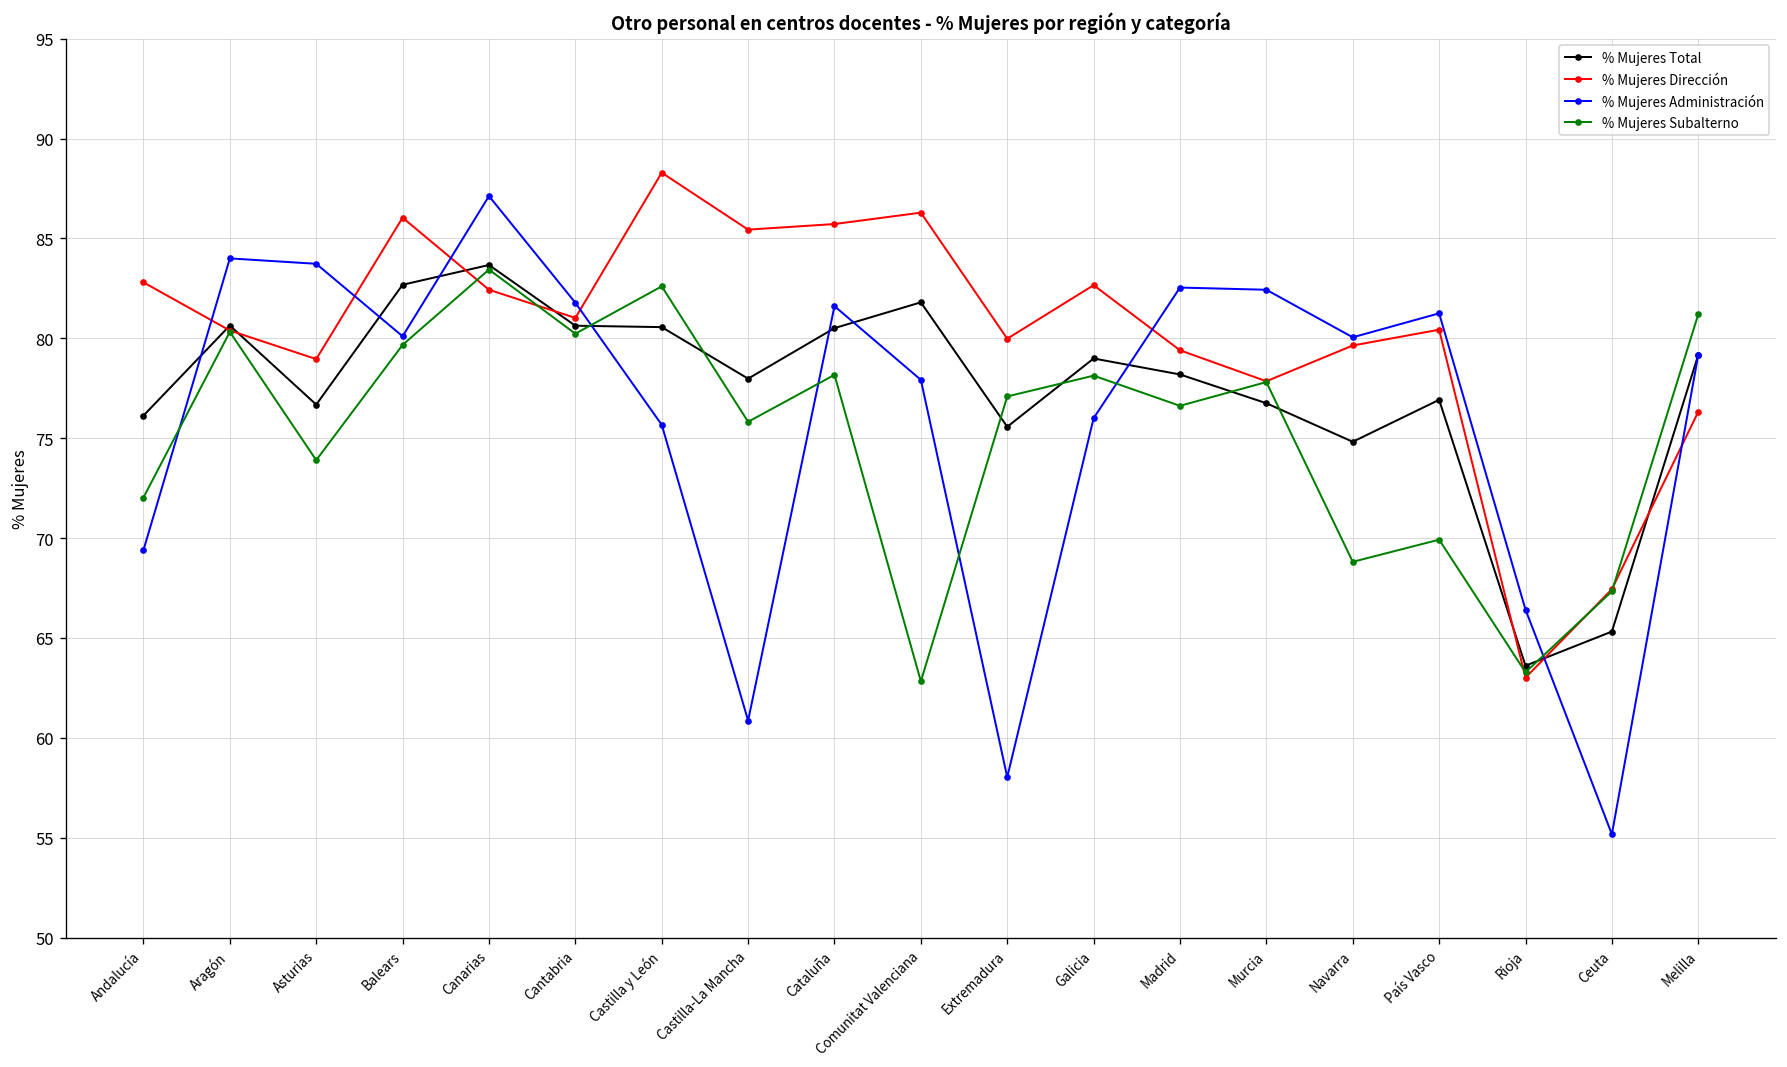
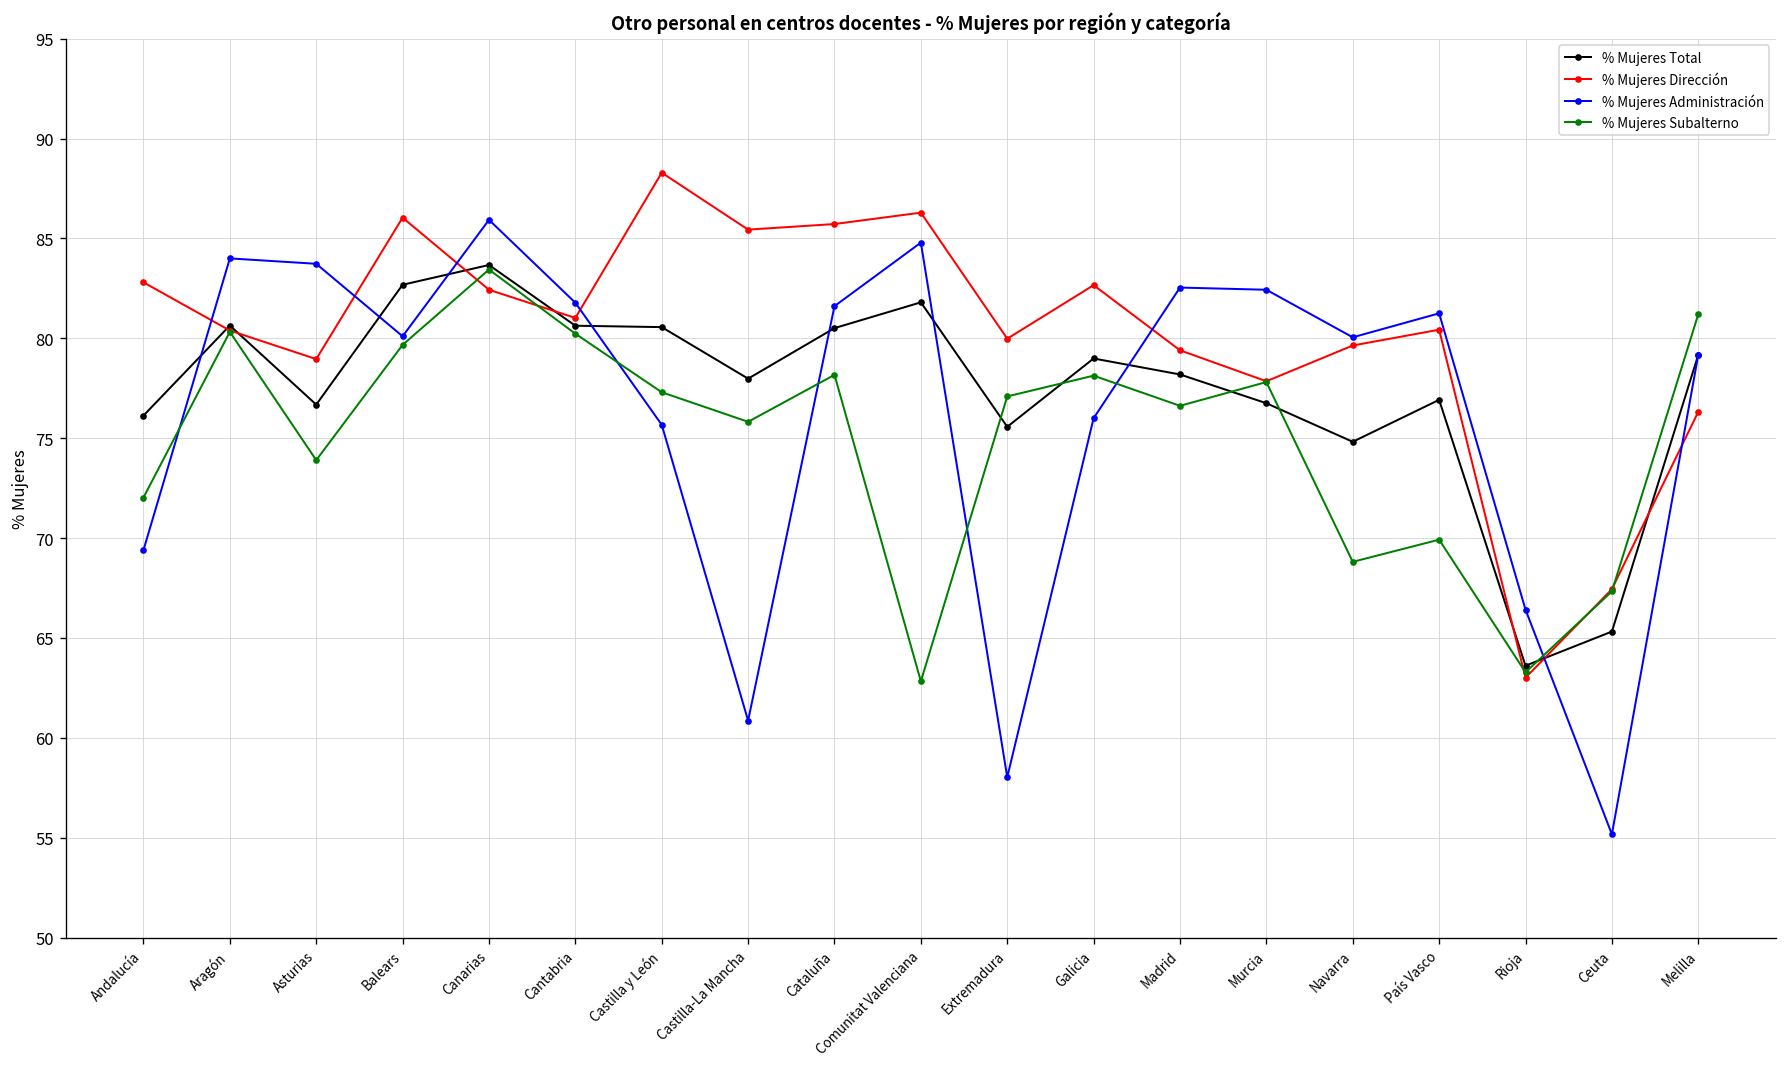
  {
    "% Mujeres Total": {
      "Andalucía": 76.1,
      "Aragón": 80.6,
      "Asturias": 76.7,
      "Balears": 82.7,
      "Canarias": 83.7,
      "Cantabria": 80.6,
      "Castilla y León": 80.6,
      "Castilla-La Mancha": 78.0,
      "Cataluña": 80.5,
      "Comunitat Valenciana": 81.8,
      "Extremadura": 75.6,
      "Galicia": 79.0,
      "Madrid": 78.2,
      "Murcia": 76.8,
      "Navarra": 74.8,
      "País Vasco": 76.9,
      "Rioja": 63.6,
      "Ceuta": 65.3
    },
    "% Mujeres Dirección": {
      "Andalucía": 82.8,
      "Asturias": 79.0,
      "Balears": 86.0,
      "Canarias": 82.4,
      "Cantabria": 81.0,
      "Castilla y León": 88.3,
      "Castilla-La Mancha": 85.4,
      "Cataluña": 85.7,
      "Comunitat Valenciana": 86.3,
      "Extremadura": 80.0,
      "Galicia": 82.7,
      "Madrid": 79.4,
      "Navarra": 79.6,
      "País Vasco": 80.4,
      "Rioja": 63.0,
      "Melilla": 76.3
    },
    "% Mujeres Administración": {
      "Andalucía": 69.4,
      "Aragón": 84.0,
      "Asturias": 83.7,
      "Balears": 80.1,
-     "Canarias": 87.1,
+     "Canarias": 85.9,
      "Cantabria": 81.8,
      "Castilla y León": 75.7,
      "Castilla-La Mancha": 60.9,
      "Cataluña": 81.6,
-     "Comunitat Valenciana": 77.9,
+     "Comunitat Valenciana": 84.8,
      "Extremadura": 58.0,
      "Galicia": 76.0,
      "Madrid": 82.5,
      "Murcia": 82.4,
      "Navarra": 80.1,
      "País Vasco": 81.3,
      "Rioja": 66.4,
      "Ceuta": 55.2
    },
    "% Mujeres Subalterno": {
      "Andalucía": 72.0,
      "Asturias": 73.9,
      "Balears": 79.7,
      "Canarias": 83.4,
      "Cantabria": 80.2,
-     "Castilla y León": 82.6,
+     "Castilla y León": 77.3,
      "Castilla-La Mancha": 75.8,
      "Cataluña": 78.2,
      "Comunitat Valenciana": 62.8,
      "Extremadura": 77.1,
      "Galicia": 78.1,
      "Madrid": 76.6,
      "Navarra": 68.8,
      "País Vasco": 69.9,
      "Rioja": 63.3,
      "Melilla": 81.2
    }
  }
